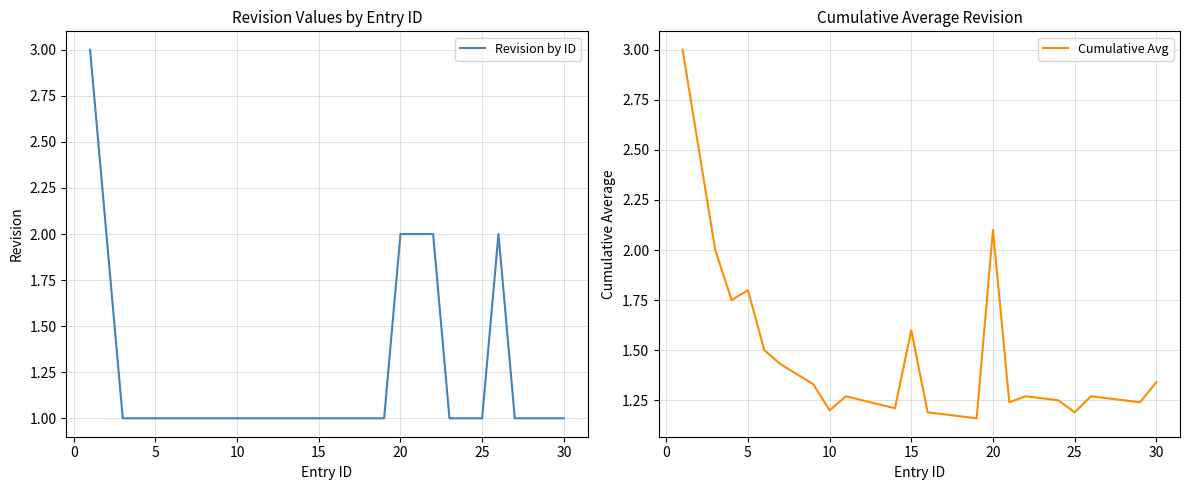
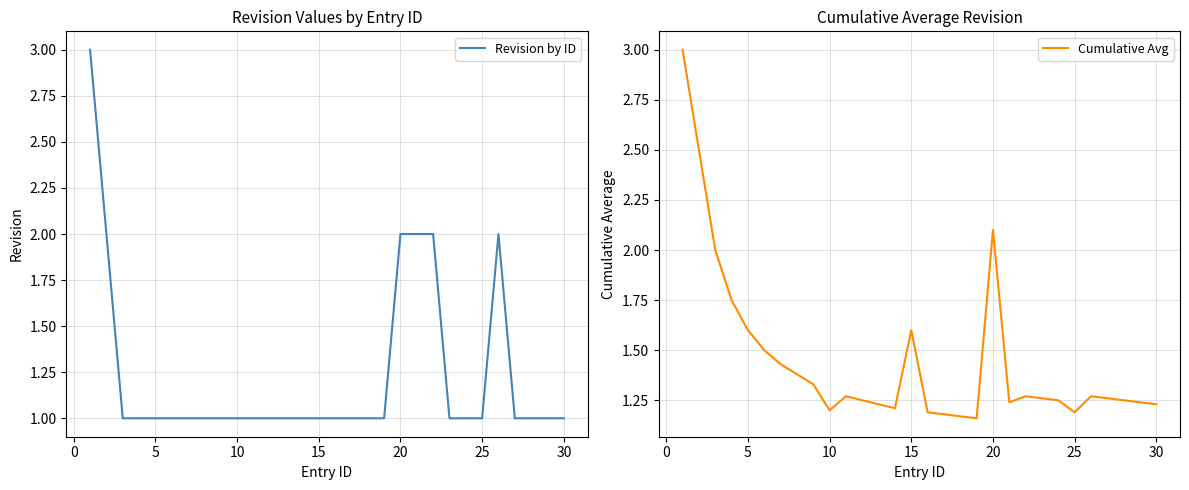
  {
    "Revision Values by Entry ID": {
      "5": 1.00,
      "10": 1.00,
      "15": 1.00,
      "20": 2.00,
      "25": 1.00,
      "30": 1.00
    },
    "Cumulative Average Revision": {
-     "5": 1.8,
+     "5": 1.6,
      "10": 1.20,
      "15": 1.60,
      "20": 2.10,
      "25": 1.19,
-     "30": 1.34
+     "30": 1.23
    }
  }
